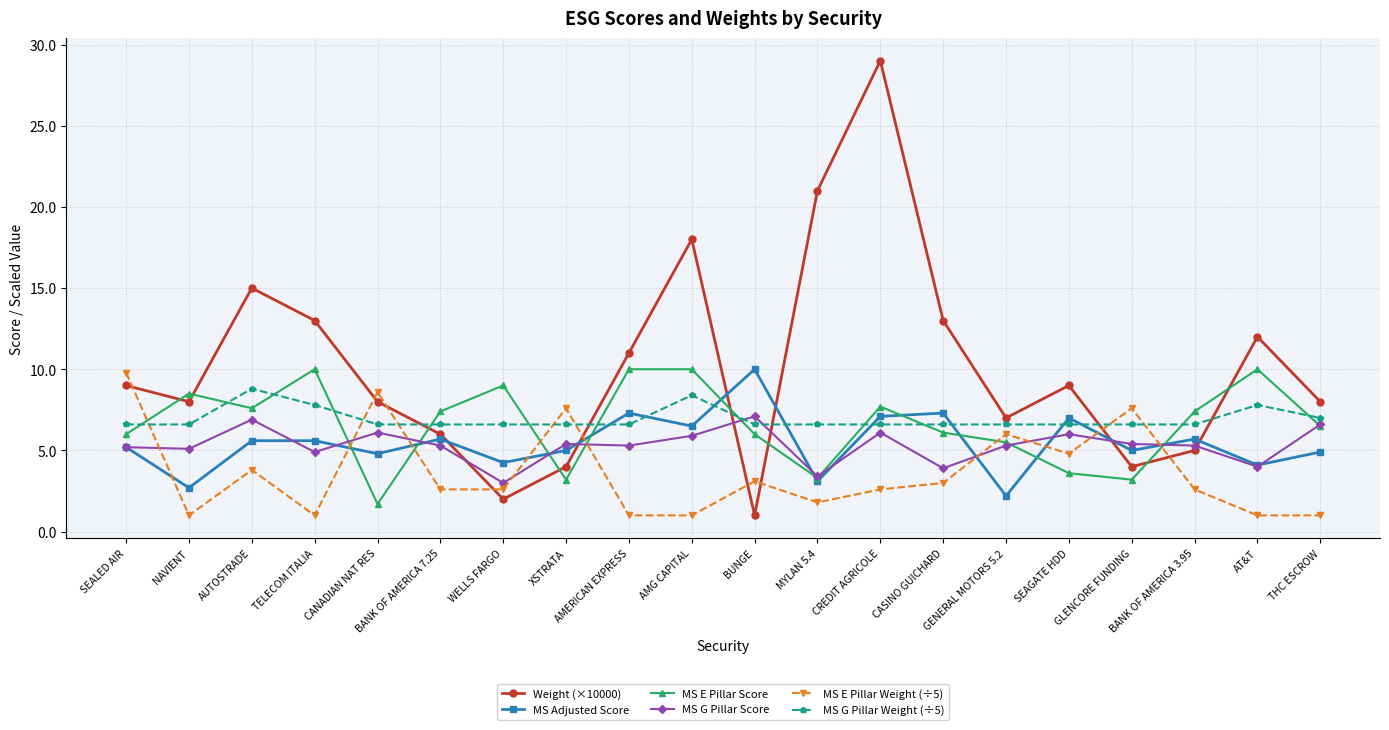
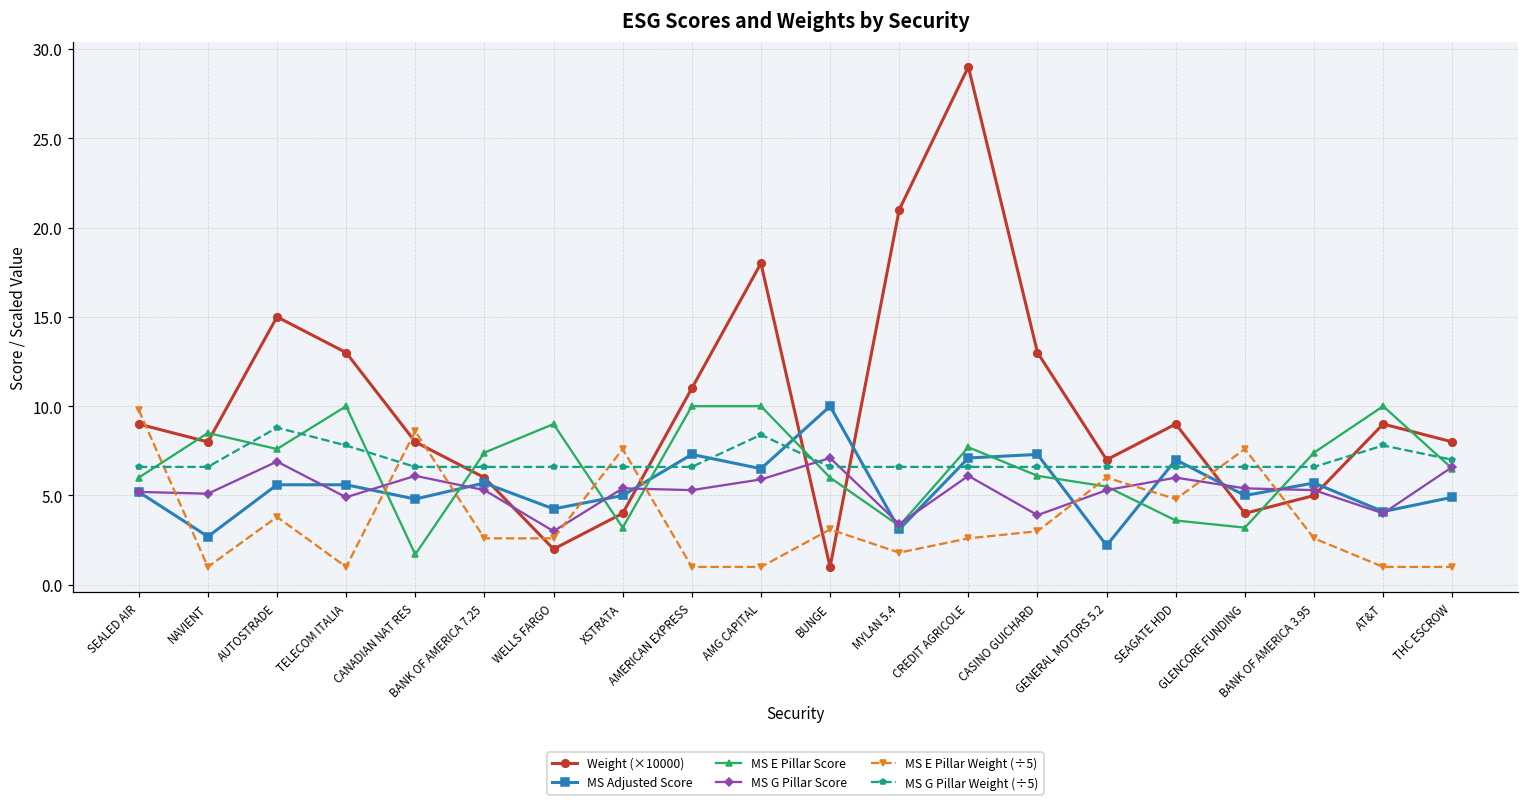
  {
    "Weight (×10000)": {
      "SEALED AIR": 9.0,
      "NAVIENT": 8.0,
      "AUTOSTRADE": 15.0,
      "TELECOM ITALIA": 13.0,
      "CANADIAN NAT RES": 8.0,
      "BANK OF AMERICA 7.25": 6.0,
      "WELLS FARGO": 2.0,
      "XSTRATA": 4.0,
      "AMERICAN EXPRESS": 11.0,
      "AMG CAPITAL": 18.0,
      "BUNGE": 1.0,
      "MYLAN 5.4": 21.0,
      "CREDIT AGRICOLE": 29.0,
      "CASINO GUICHARD": 13.0,
      "GENERAL MOTORS 5.2": 7.0,
      "SEAGATE HDD": 9.0,
      "GLENCORE FUNDING": 4.0,
      "BANK OF AMERICA 3.95": 5.0,
-     "AT&T": 12.0,
+     "AT&T": 9.0,
      "THC ESCROW": 8.0
    },
    "MS Adjusted Score": {
      "NAVIENT": 2.7,
      "AUTOSTRADE": 5.6,
      "TELECOM ITALIA": 5.6,
      "CANADIAN NAT RES": 4.8,
      "BANK OF AMERICA 7.25": 5.7,
      "WELLS FARGO": 4.3,
      "XSTRATA": 5.0,
      "AMERICAN EXPRESS": 7.3,
      "AMG CAPITAL": 6.5,
      "BUNGE": 10.0,
      "MYLAN 5.4": 3.1,
      "CREDIT AGRICOLE": 7.1,
      "CASINO GUICHARD": 7.3,
      "GENERAL MOTORS 5.2": 2.2,
      "SEAGATE HDD": 7.0,
      "GLENCORE FUNDING": 5.0,
      "BANK OF AMERICA 3.95": 5.7,
      "THC ESCROW": 4.9
    },
    "MS G Pillar Score": {
      "NAVIENT": 5.1,
      "AUTOSTRADE": 6.9,
      "TELECOM ITALIA": 4.9,
      "CANADIAN NAT RES": 6.1,
      "BANK OF AMERICA 7.25": 5.3,
      "WELLS FARGO": 3.0,
      "XSTRATA": 5.4,
      "AMERICAN EXPRESS": 5.3,
      "AMG CAPITAL": 5.9,
      "BUNGE": 7.1,
      "CREDIT AGRICOLE": 6.1,
      "CASINO GUICHARD": 3.9,
      "GENERAL MOTORS 5.2": 5.3,
      "SEAGATE HDD": 6.0,
      "GLENCORE FUNDING": 5.4,
      "BANK OF AMERICA 3.95": 5.3
    },
    "MS E Pillar Weight (÷5)": {
      "SEALED AIR": 9.8,
      "NAVIENT": 1.0,
      "AUTOSTRADE": 3.8,
      "TELECOM ITALIA": 1.0,
      "CANADIAN NAT RES": 8.6,
      "BANK OF AMERICA 7.25": 2.6,
      "WELLS FARGO": 2.6,
      "XSTRATA": 7.6,
      "AMERICAN EXPRESS": 1.0,
      "AMG CAPITAL": 1.0,
      "BUNGE": 3.1,
      "MYLAN 5.4": 1.8,
      "CREDIT AGRICOLE": 2.6,
      "CASINO GUICHARD": 3.0,
      "GENERAL MOTORS 5.2": 6.0,
      "SEAGATE HDD": 4.8,
      "GLENCORE FUNDING": 7.6,
      "BANK OF AMERICA 3.95": 2.6,
      "AT&T": 1.0,
      "THC ESCROW": 1.0
    }
  }
